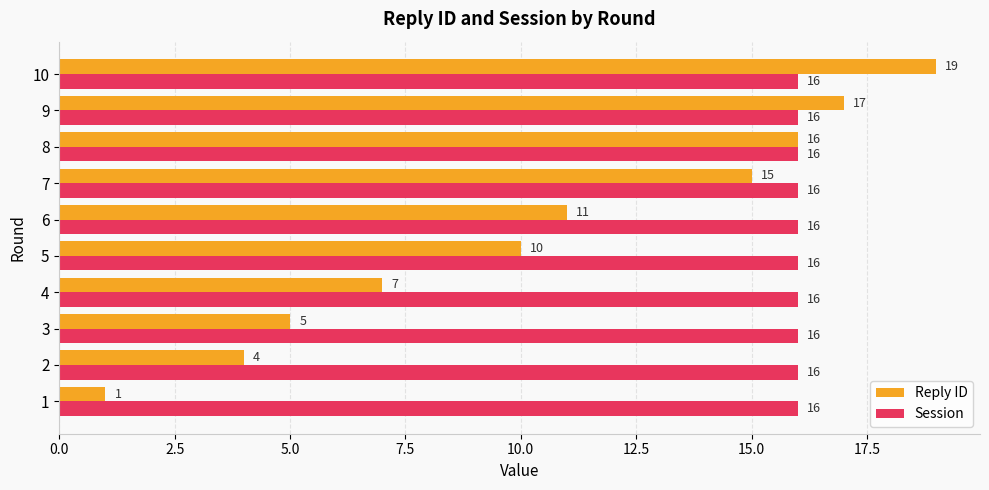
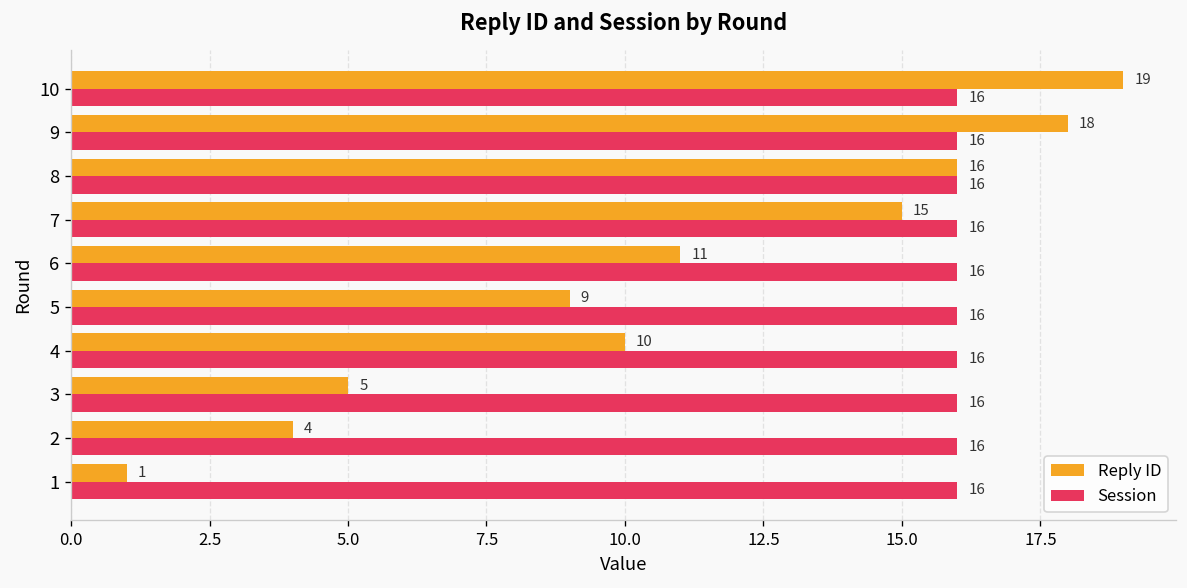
  {
    "Reply ID": {
      "10": 19,
-     "9": 17,
+     "9": 18,
      "8": 16,
      "7": 15,
      "6": 11,
-     "5": 10,
-     "4": 7,
+     "5": 9,
+     "4": 10,
      "3": 5,
      "2": 4,
      "1": 1
    },
    "Session": {
      "10": 16,
      "9": 16,
      "8": 16,
      "7": 16,
      "6": 16,
      "5": 16,
      "4": 16,
      "3": 16,
      "2": 16,
      "1": 16
    }
  }
